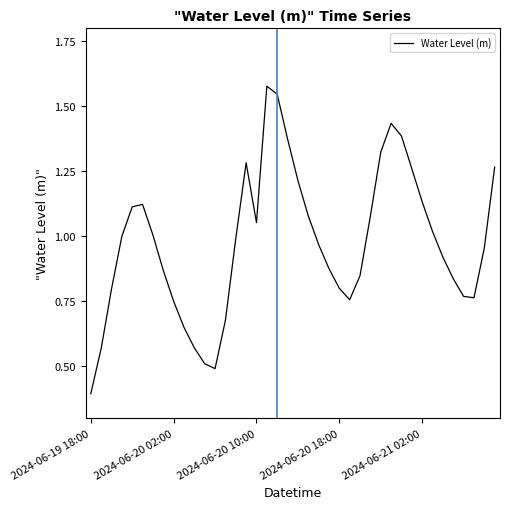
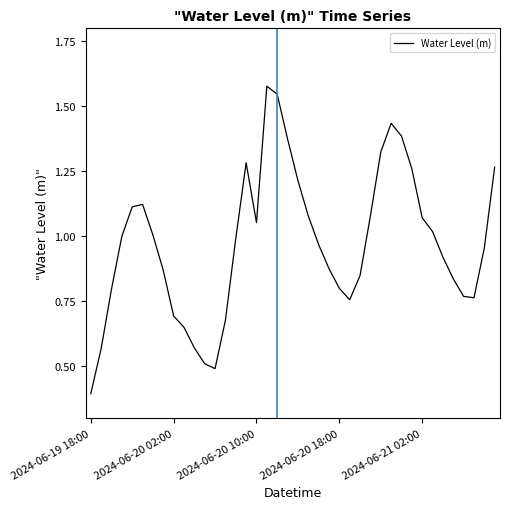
  {
    "2024-06-19 18:00": 0.39,
-   "2024-06-20 02:00": 0.75,
+   "2024-06-20 02:00": 0.69,
    "2024-06-20 10:00": 1.05,
    "2024-06-20 18:00": 0.80,
-   "2024-06-21 02:00": 1.13
+   "2024-06-21 02:00": 1.07
  }
